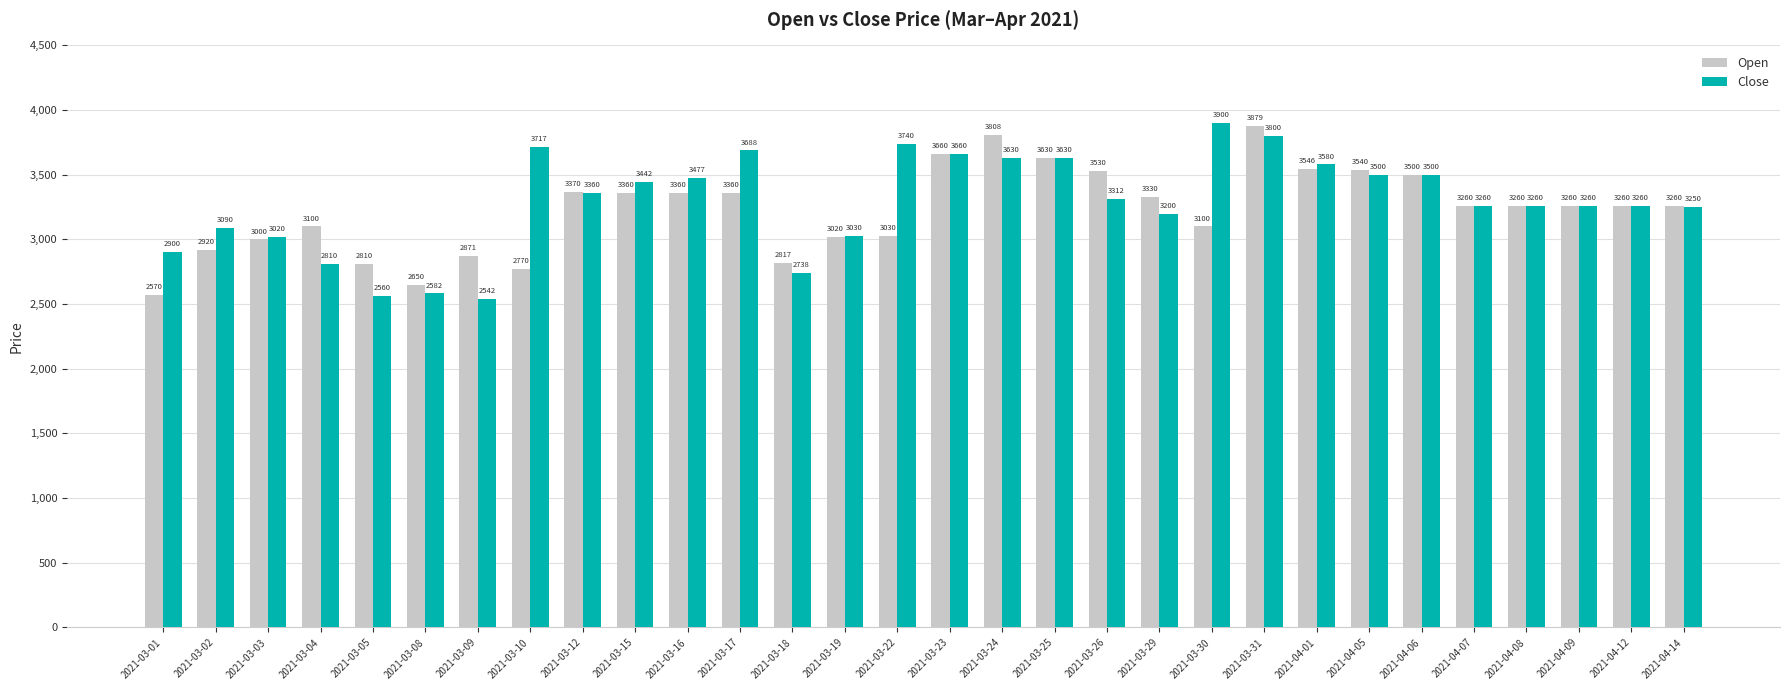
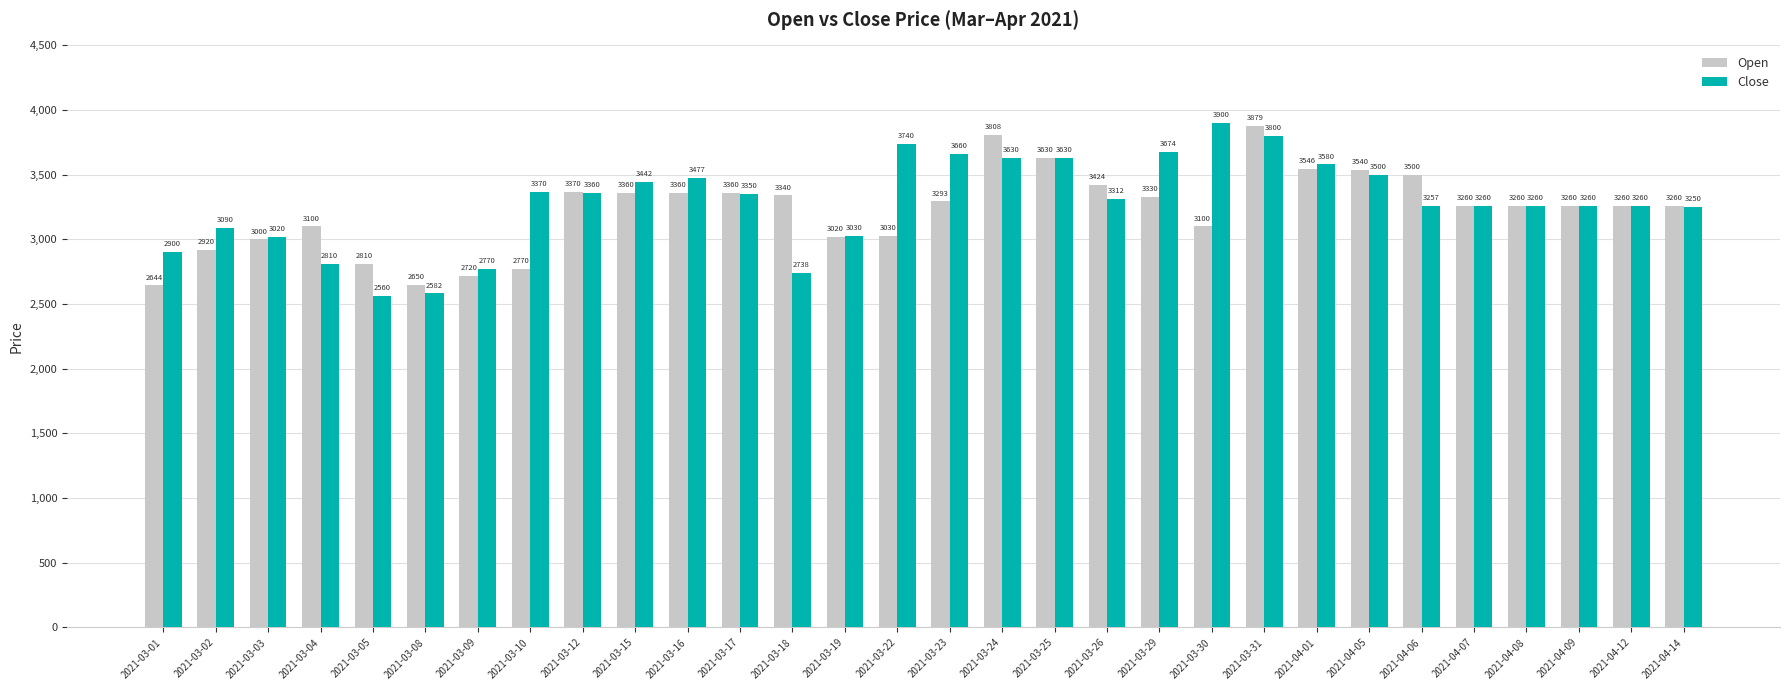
  {
    "Open": {
-     "2021-03-01": 2570,
+     "2021-03-01": 2644,
      "2021-03-02": 2920,
      "2021-03-03": 3000,
      "2021-03-04": 3100,
      "2021-03-05": 2810,
      "2021-03-08": 2650,
-     "2021-03-09": 2871,
+     "2021-03-09": 2720,
      "2021-03-10": 2770,
      "2021-03-12": 3370,
      "2021-03-15": 3360,
      "2021-03-16": 3360,
      "2021-03-17": 3360,
-     "2021-03-18": 2817,
+     "2021-03-18": 3340,
      "2021-03-19": 3020,
      "2021-03-22": 3030,
-     "2021-03-23": 3660,
+     "2021-03-23": 3293,
      "2021-03-24": 3808,
      "2021-03-25": 3630,
-     "2021-03-26": 3530,
+     "2021-03-26": 3424,
      "2021-03-29": 3330,
      "2021-03-30": 3100,
      "2021-03-31": 3879,
      "2021-04-01": 3546,
      "2021-04-05": 3540,
      "2021-04-06": 3500,
      "2021-04-07": 3260,
      "2021-04-08": 3260,
      "2021-04-09": 3260,
      "2021-04-12": 3260,
      "2021-04-14": 3260
    },
    "Close": {
      "2021-03-01": 2900,
      "2021-03-02": 3090,
      "2021-03-03": 3020,
      "2021-03-04": 2810,
      "2021-03-05": 2560,
      "2021-03-08": 2582,
-     "2021-03-09": 2542,
-     "2021-03-10": 3717,
+     "2021-03-09": 2770,
+     "2021-03-10": 3370,
      "2021-03-12": 3360,
      "2021-03-15": 3442,
      "2021-03-16": 3477,
-     "2021-03-17": 3688,
+     "2021-03-17": 3350,
      "2021-03-18": 2738,
      "2021-03-19": 3030,
      "2021-03-22": 3740,
      "2021-03-23": 3660,
      "2021-03-24": 3630,
      "2021-03-25": 3630,
      "2021-03-26": 3312,
-     "2021-03-29": 3200,
+     "2021-03-29": 3674,
      "2021-03-30": 3900,
      "2021-03-31": 3800,
      "2021-04-01": 3580,
      "2021-04-05": 3500,
-     "2021-04-06": 3500,
+     "2021-04-06": 3257,
      "2021-04-07": 3260,
      "2021-04-08": 3260,
      "2021-04-09": 3260,
      "2021-04-12": 3260,
      "2021-04-14": 3250
    }
  }
